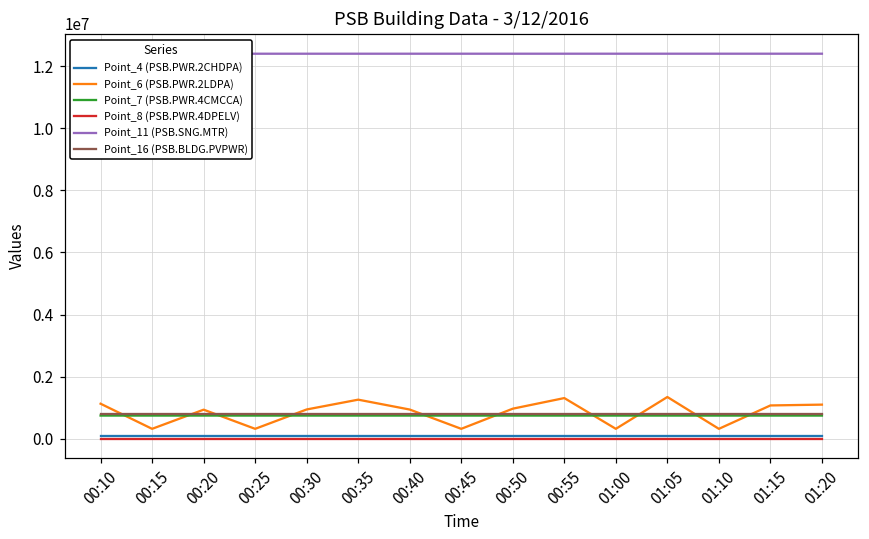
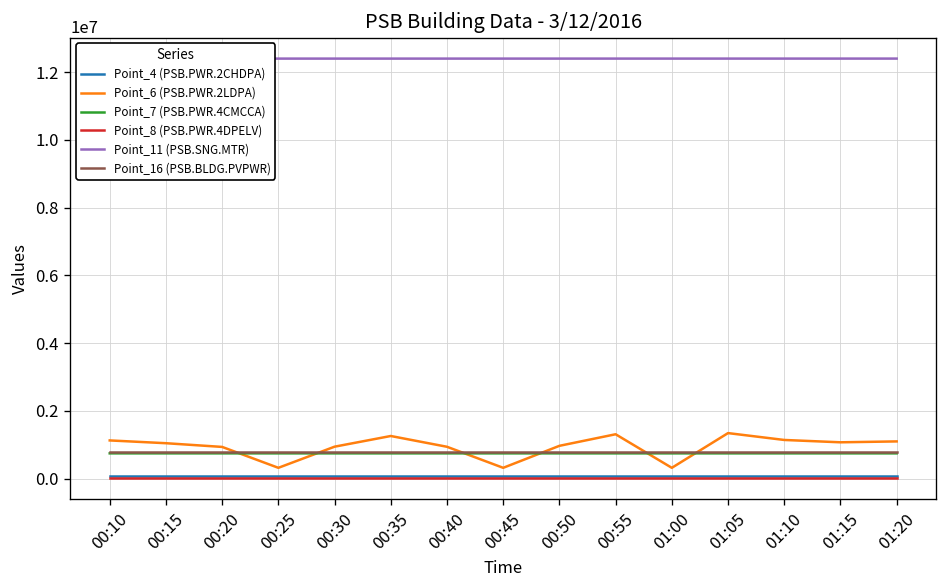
  {
    "Point_6 (PSB.PWR.2LDPA)": {
      "00:10": 1100000,
-     "00:15": 300000,
+     "00:15": 1000000,
      "00:20": 900000,
      "00:25": 300000,
      "00:30": 900000,
      "00:35": 1300000,
      "00:40": 900000,
      "00:45": 300000,
      "00:50": 1000000,
      "00:55": 1300000,
      "01:00": 300000,
      "01:05": 1300000,
-     "01:10": 300000,
+     "01:10": 1100000,
      "01:15": 1100000,
      "01:20": 1100000
    },
    "Point_11 (PSB.SNG.MTR)": {
      "00:25": 12400000,
      "00:30": 12400000,
      "00:35": 12400000,
      "00:40": 12400000,
      "00:45": 12400000,
      "00:50": 12400000,
      "00:55": 12400000,
      "01:00": 12400000,
      "01:05": 12400000,
      "01:10": 12400000,
      "01:15": 12400000,
      "01:20": 12400000
    }
  }
